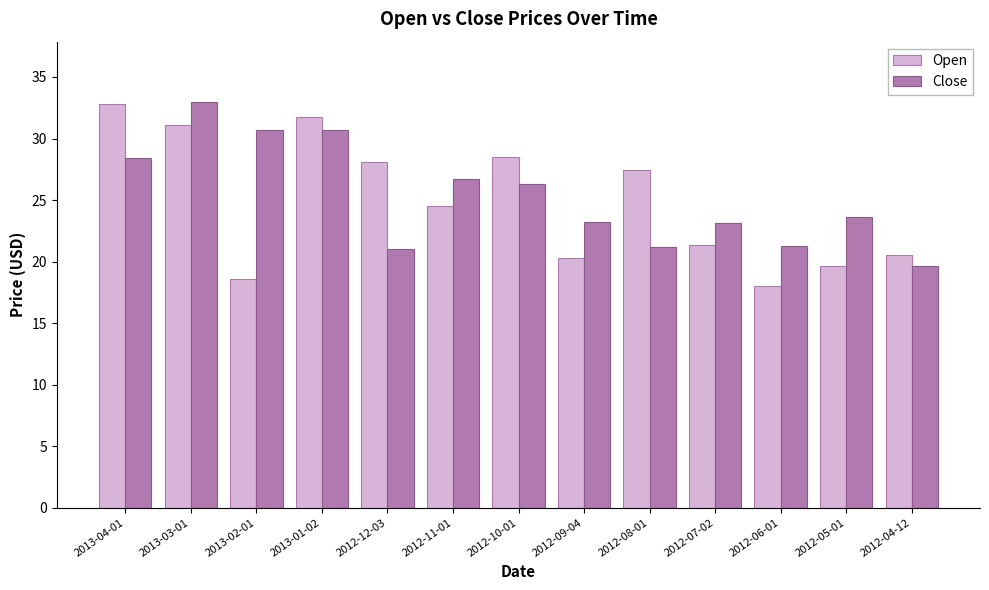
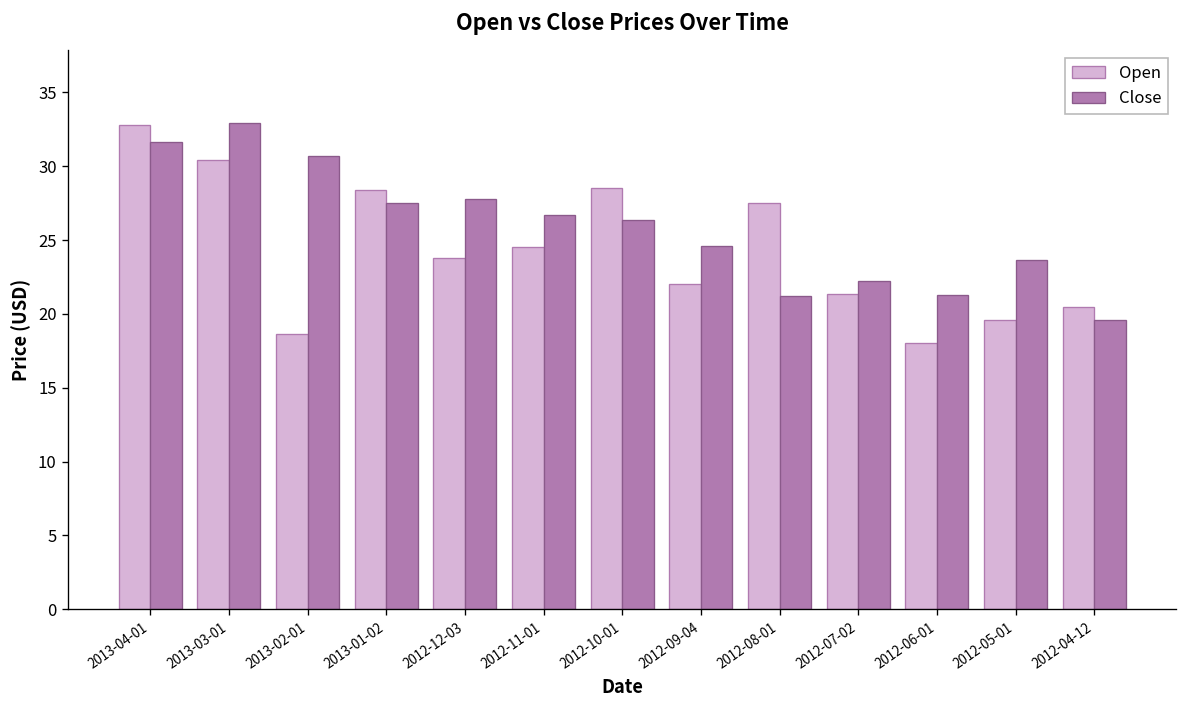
  {
    "Open": {
      "2013-04-01": 32.8,
-     "2013-03-01": 31.1,
+     "2013-03-01": 30.4,
      "2013-02-01": 18.6,
-     "2013-01-02": 31.8,
-     "2012-12-03": 28.1,
+     "2013-01-02": 28.4,
+     "2012-12-03": 23.8,
      "2012-11-01": 24.5,
      "2012-10-01": 28.5,
-     "2012-09-04": 20.3,
+     "2012-09-04": 22.0,
      "2012-08-01": 27.5,
      "2012-07-02": 21.3,
      "2012-06-01": 18.0,
      "2012-05-01": 19.6,
      "2012-04-12": 20.5
    },
    "Close": {
-     "2013-04-01": 28.4,
+     "2013-04-01": 31.6,
      "2013-03-01": 32.9,
      "2013-02-01": 30.7,
-     "2013-01-02": 30.7,
-     "2012-12-03": 21.0,
+     "2013-01-02": 27.5,
+     "2012-12-03": 27.8,
      "2012-11-01": 26.7,
      "2012-10-01": 26.3,
-     "2012-09-04": 23.3,
+     "2012-09-04": 24.6,
      "2012-08-01": 21.2,
-     "2012-07-02": 23.1,
+     "2012-07-02": 22.2,
      "2012-06-01": 21.3,
      "2012-05-01": 23.6,
      "2012-04-12": 19.6
    }
  }
